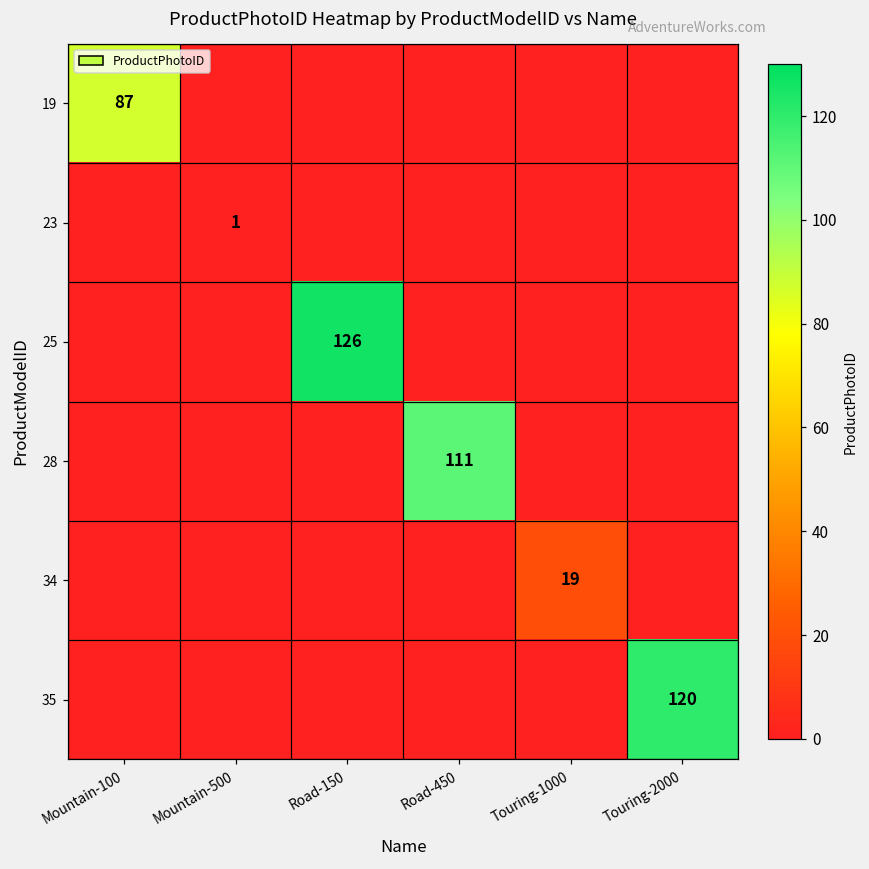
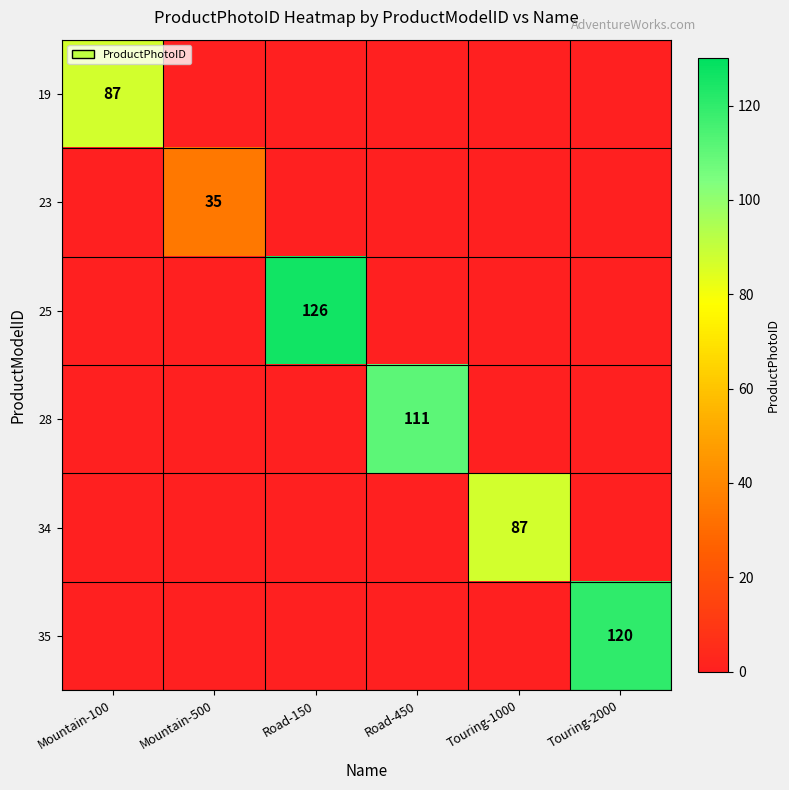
  {
    "19": {
      "Mountain-100": 87
    },
    "23": {
-     "Mountain-500": 1
+     "Mountain-500": 35
    },
    "25": {
      "Road-150": 126
    },
    "28": {
      "Road-450": 111
    },
    "34": {
-     "Touring-1000": 19
+     "Touring-1000": 87
    },
    "35": {
      "Touring-2000": 120
    }
  }
